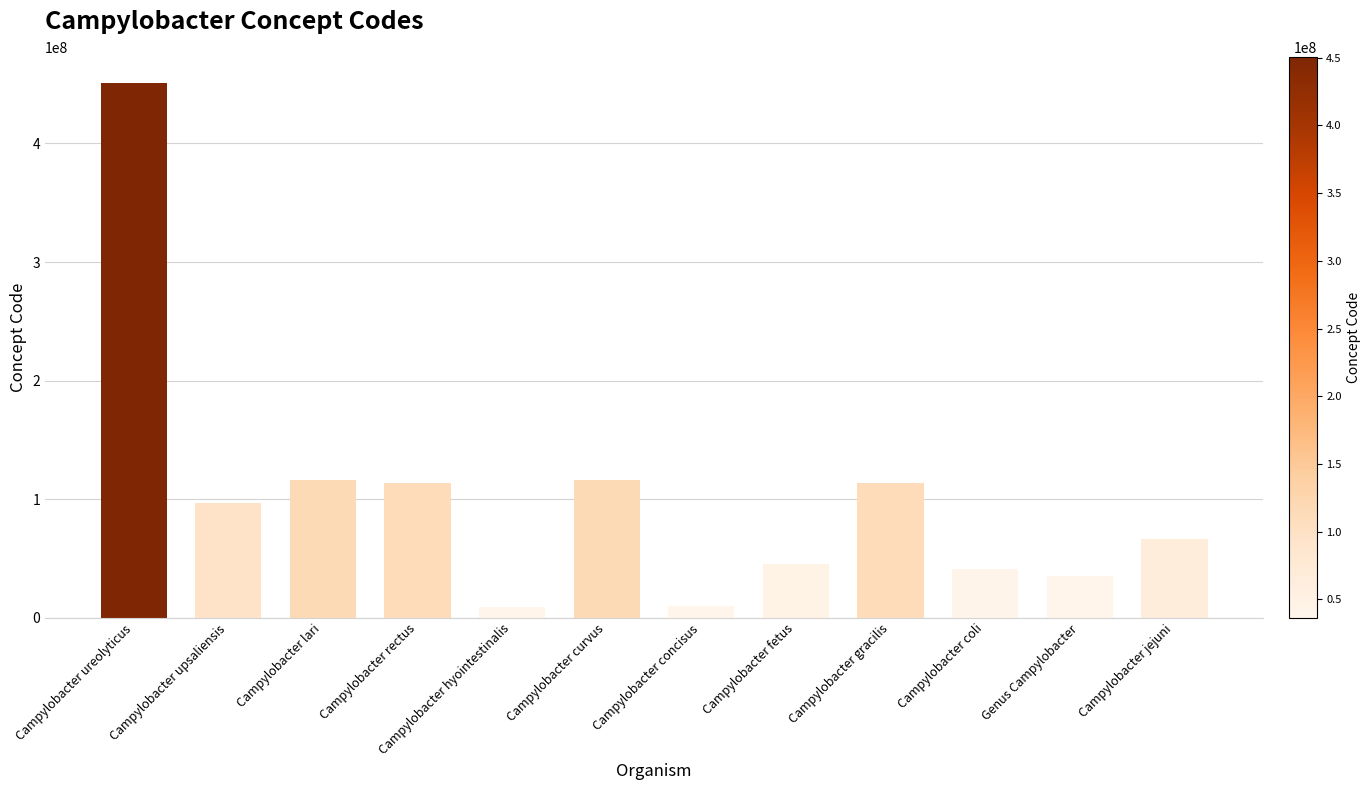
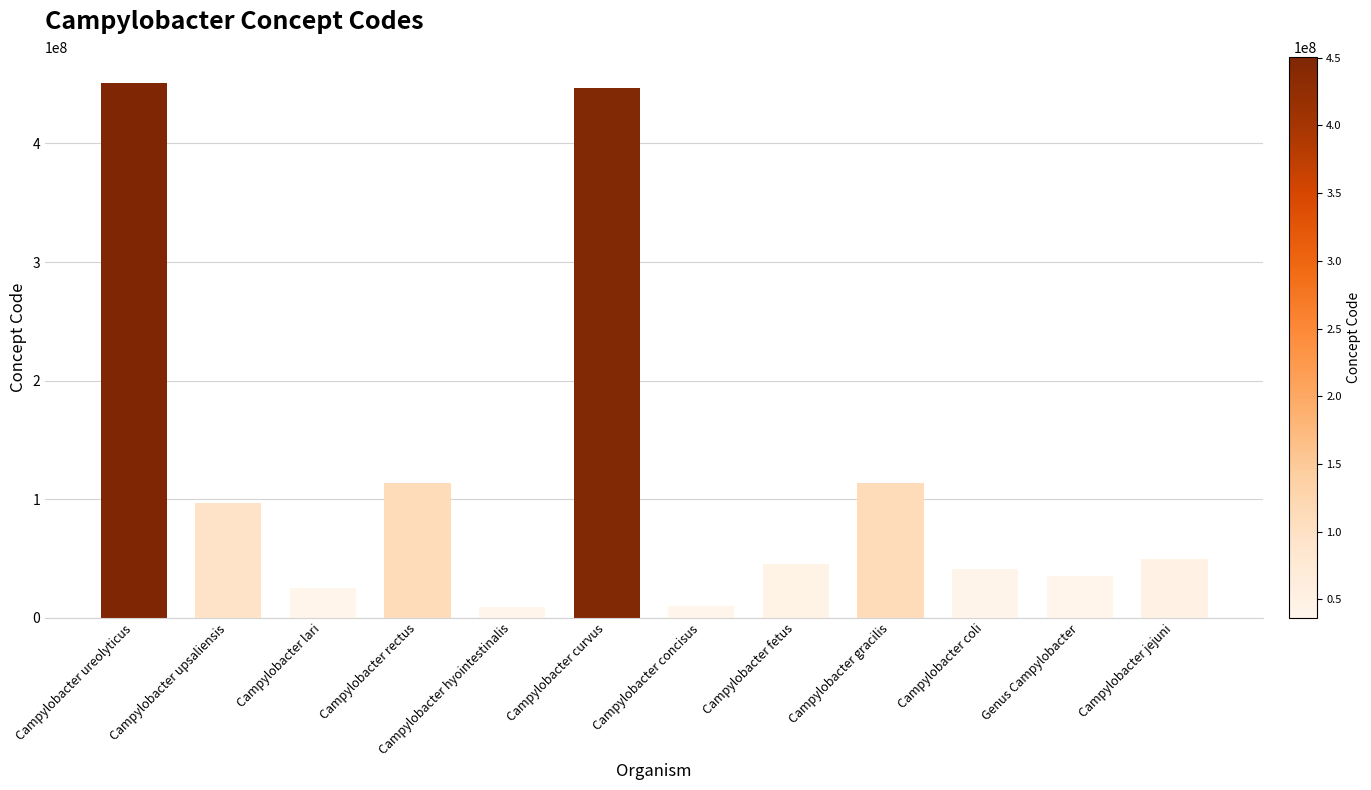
  {
    "Campylobacter ureolyticus": 451000000,
    "Campylobacter upsaliensis": 96000000,
-   "Campylobacter lari": 116000000,
+   "Campylobacter lari": 25000000,
    "Campylobacter rectus": 114000000,
    "Campylobacter hyointestinalis": 9000000,
-   "Campylobacter curvus": 116000000,
+   "Campylobacter curvus": 447000000,
    "Campylobacter concisus": 10000000,
    "Campylobacter fetus": 45000000,
    "Campylobacter gracilis": 114000000,
    "Campylobacter coli": 41000000,
    "Genus Campylobacter": 35000000,
-   "Campylobacter jejuni": 67000000
+   "Campylobacter jejuni": 50000000
  }
